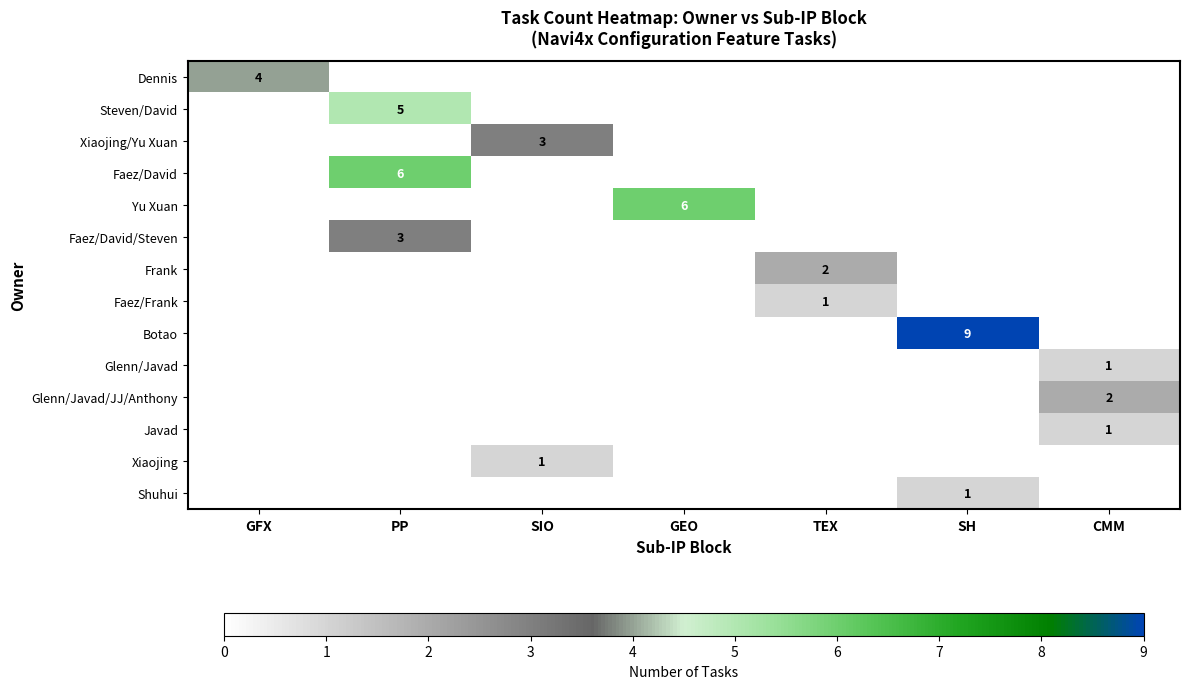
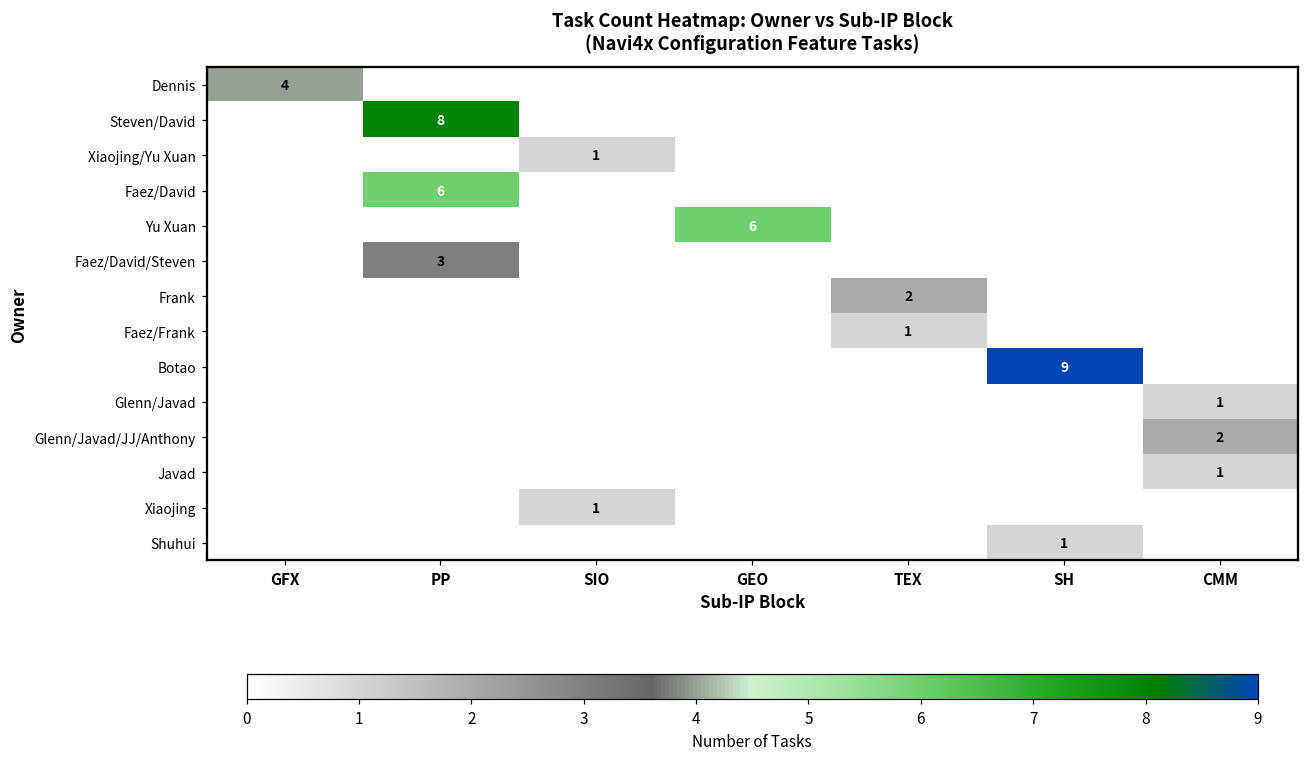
  {
    "Dennis": {
      "GFX": 4
    },
    "Steven/David": {
-     "PP": 5
+     "PP": 8
    },
    "Xiaojing/Yu Xuan": {
-     "SIO": 3
+     "SIO": 1
    },
    "Faez/David": {
      "PP": 6
    },
    "Yu Xuan": {
      "GEO": 6
    },
    "Faez/David/Steven": {
      "PP": 3
    },
    "Frank": {
      "TEX": 2
    },
    "Faez/Frank": {
      "TEX": 1
    },
    "Botao": {
      "SH": 9
    },
    "Glenn/Javad": {
      "CMM": 1
    },
    "Glenn/Javad/JJ/Anthony": {
      "CMM": 2
    },
    "Javad": {
      "CMM": 1
    },
    "Xiaojing": {
      "SIO": 1
    },
    "Shuhui": {
      "SH": 1
    }
  }
